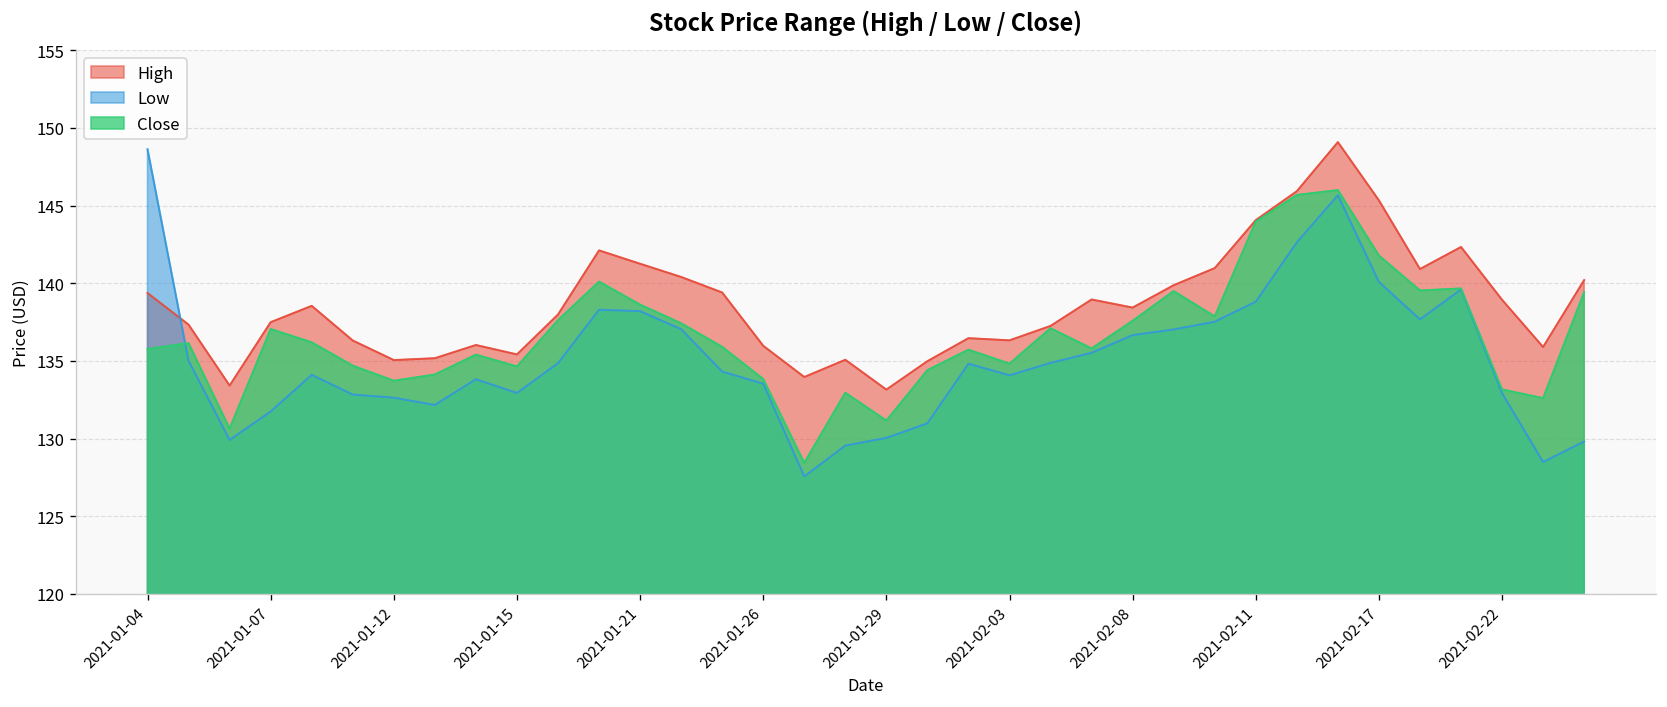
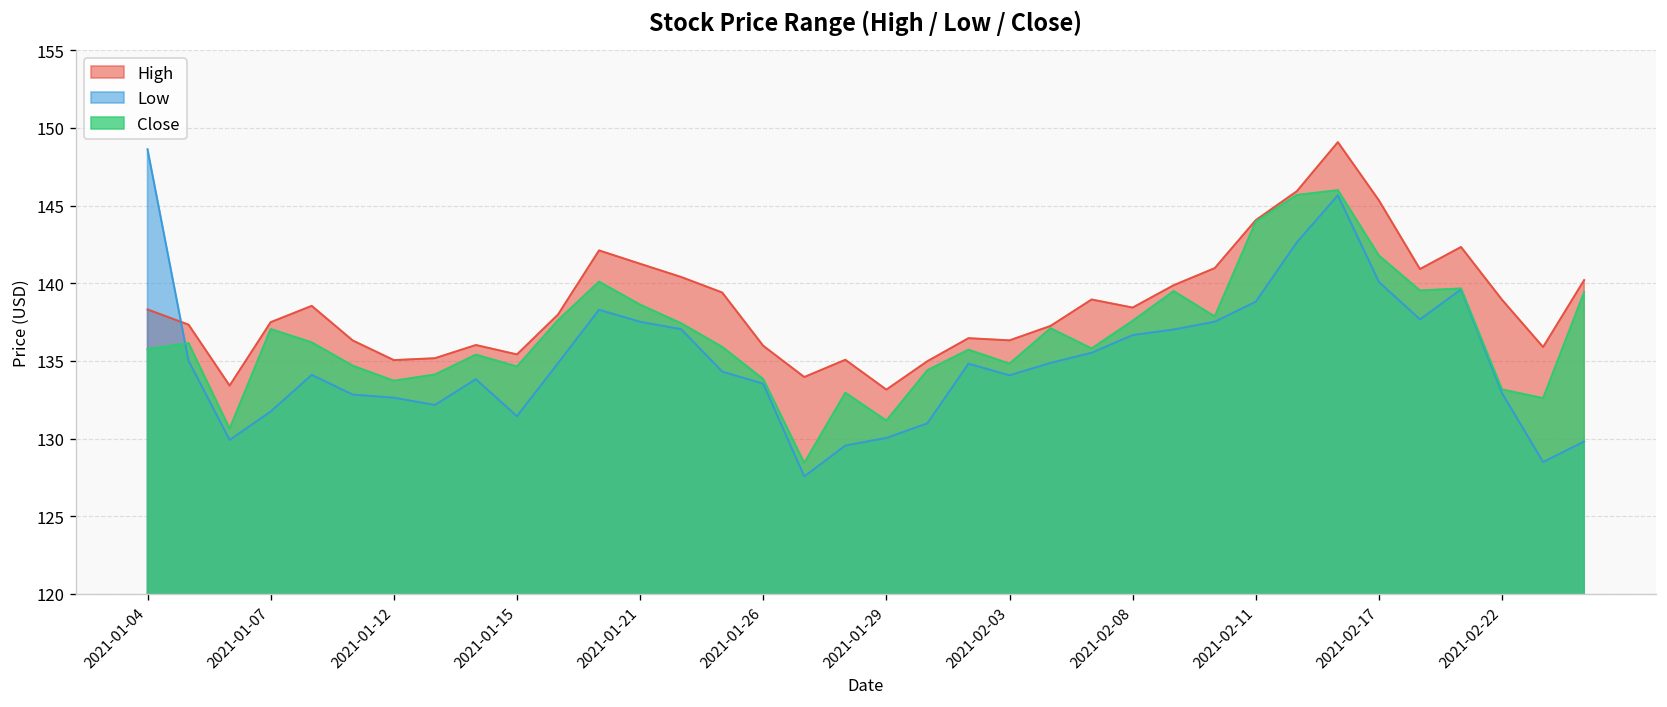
  {
    "High": {
-     "2021-01-04": 139.4,
+     "2021-01-04": 138.3,
      "2021-01-07": 137.5,
      "2021-01-12": 135.1,
      "2021-01-15": 135.4,
      "2021-01-21": 141.3,
      "2021-01-26": 136.0,
      "2021-01-29": 133.1,
      "2021-02-03": 136.3,
      "2021-02-08": 138.4,
      "2021-02-17": 145.3,
      "2021-02-22": 138.9
    },
    "Low": {
      "2021-01-04": 148.6,
      "2021-01-07": 131.7,
      "2021-01-12": 132.6,
-     "2021-01-15": 132.9,
-     "2021-01-21": 138.2,
+     "2021-01-15": 131.4,
+     "2021-01-21": 137.5,
      "2021-01-26": 133.5,
      "2021-01-29": 130.0,
      "2021-02-03": 134.1,
      "2021-02-08": 136.7,
      "2021-02-11": 138.8,
      "2021-02-17": 140.1,
      "2021-02-22": 132.9
    },
    "Close": {
      "2021-01-04": 135.8,
      "2021-01-07": 137.1,
      "2021-01-12": 133.7,
      "2021-01-15": 134.6,
      "2021-01-21": 138.6,
      "2021-01-26": 133.8,
      "2021-01-29": 131.2,
      "2021-02-03": 134.8,
      "2021-02-08": 137.6,
      "2021-02-17": 141.8,
      "2021-02-22": 133.2
    }
  }
